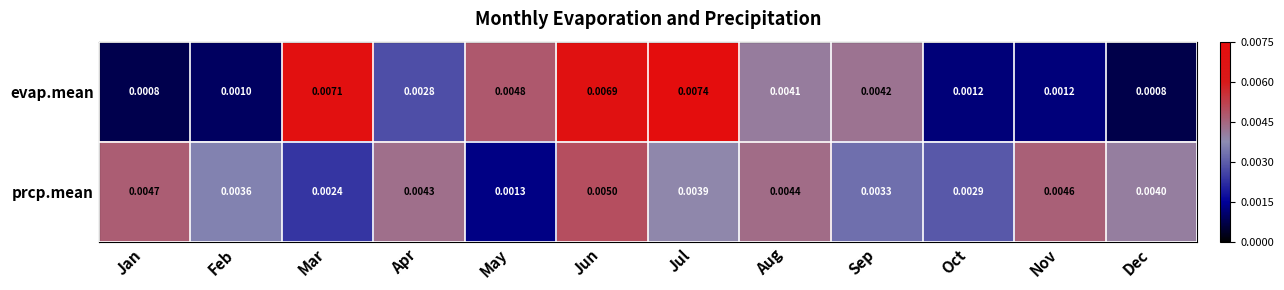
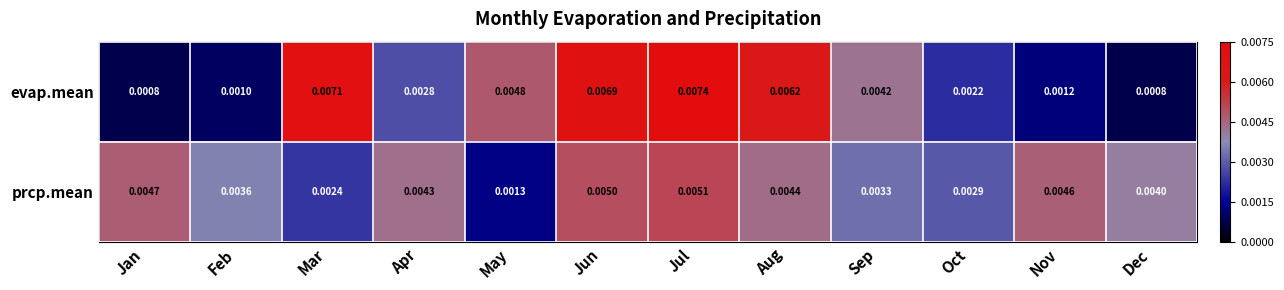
  {
    "evap.mean": {
      "Jan": 0.0008,
      "Feb": 0.0010,
      "Mar": 0.0071,
      "Apr": 0.0028,
      "May": 0.0048,
      "Jun": 0.0069,
      "Jul": 0.0074,
-     "Aug": 0.0041,
+     "Aug": 0.0062,
      "Sep": 0.0042,
-     "Oct": 0.0012,
+     "Oct": 0.0022,
      "Nov": 0.0012,
      "Dec": 0.0008
    },
    "prcp.mean": {
      "Jan": 0.0047,
      "Feb": 0.0036,
      "Mar": 0.0024,
      "Apr": 0.0043,
      "May": 0.0013,
      "Jun": 0.0050,
-     "Jul": 0.0039,
+     "Jul": 0.0051,
      "Aug": 0.0044,
      "Sep": 0.0033,
      "Oct": 0.0029,
      "Nov": 0.0046,
      "Dec": 0.0040
    }
  }
